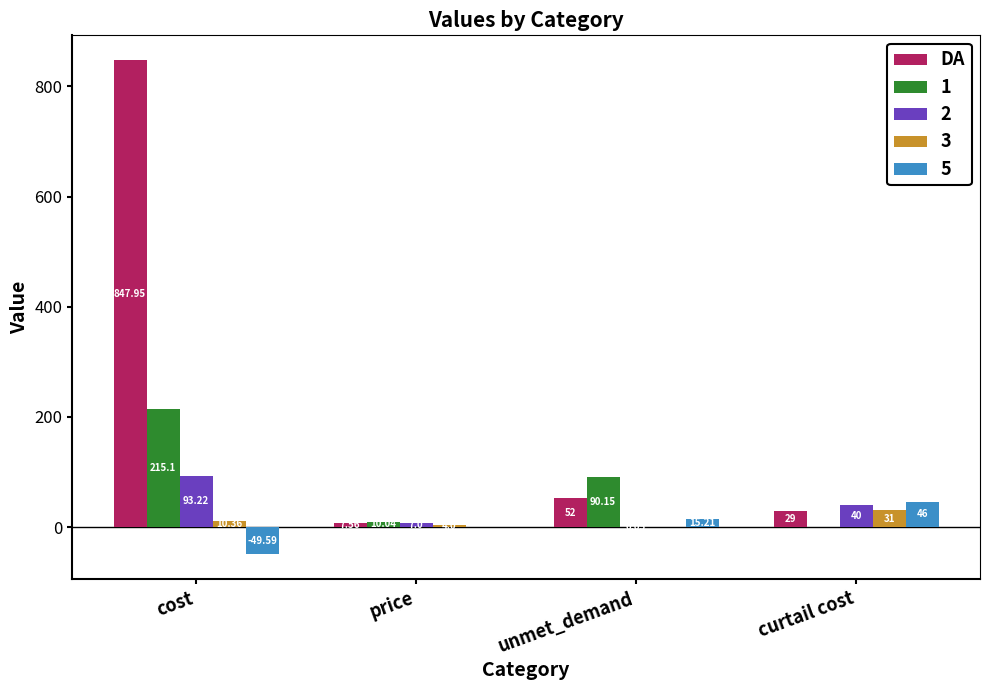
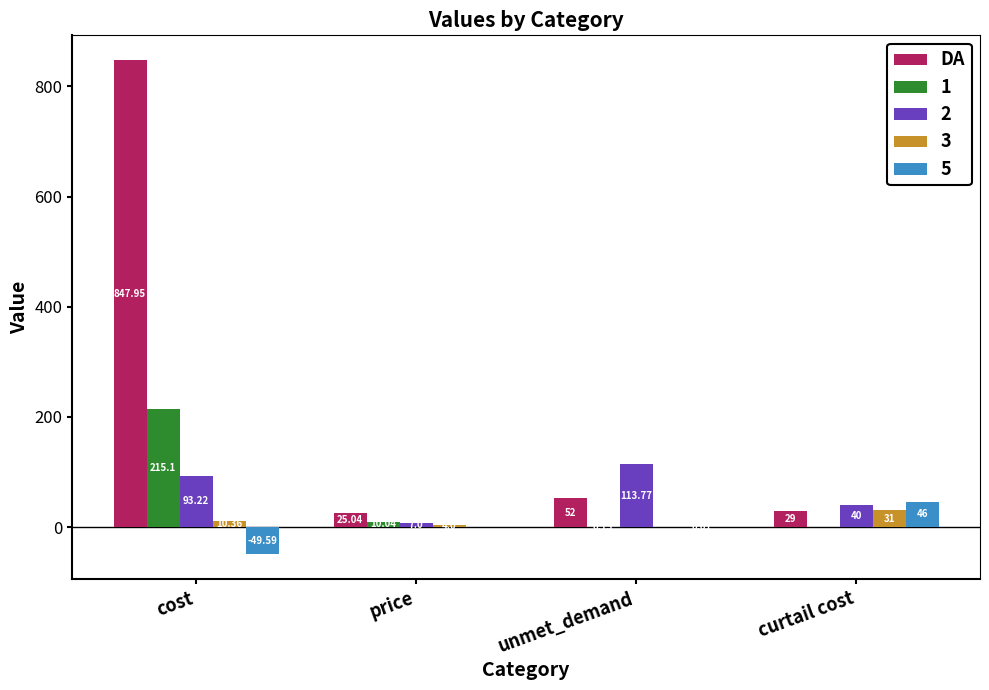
  {
    "DA": {
-     "price": 10
+     "price": 30
    },
    "1": {
-     "unmet_demand": 90,
+     "unmet_demand": 0,
      "curtail cost": 0
    },
    "2": {
-     "unmet_demand": 0
+     "unmet_demand": 110
    },
    "3": {
      "cost": 10.36,
      "curtail cost": 31
    },
    "5": {
      "price": 0,
-     "unmet_demand": 20
+     "unmet_demand": 0
    }
  }
